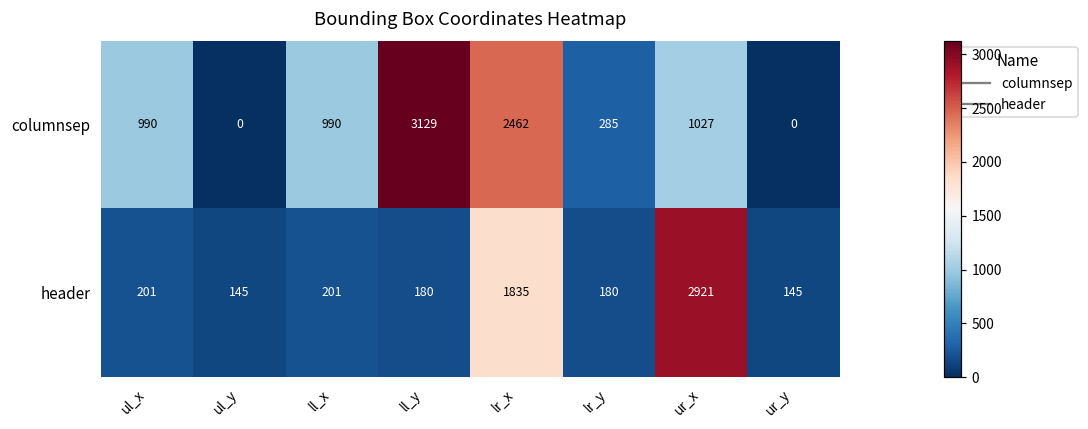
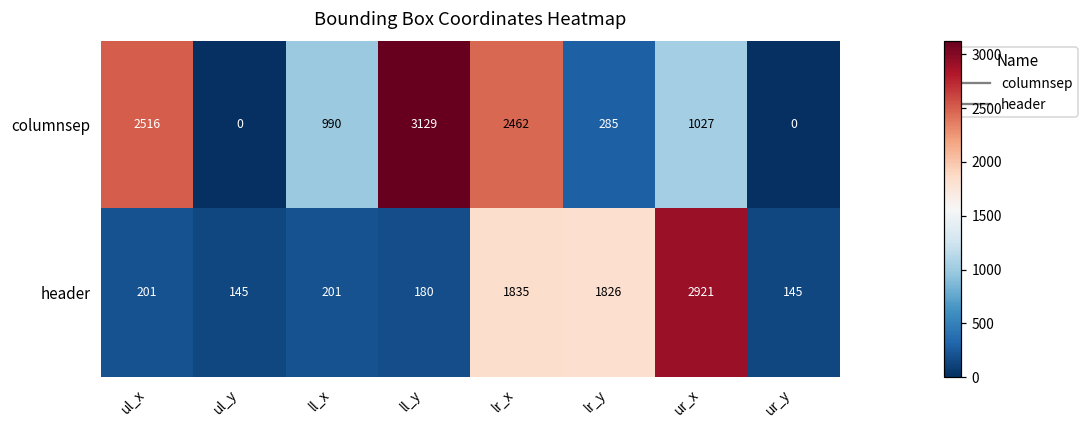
  {
    "columnsep": {
-     "ul_x": 990,
+     "ul_x": 2516,
      "ul_y": 0,
      "ll_x": 990,
      "ll_y": 3129,
      "lr_x": 2462,
      "lr_y": 285,
      "ur_x": 1027,
      "ur_y": 0
    },
    "header": {
      "ul_x": 201,
      "ul_y": 145,
      "ll_x": 201,
      "ll_y": 180,
      "lr_x": 1835,
-     "lr_y": 180,
+     "lr_y": 1826,
      "ur_x": 2921,
      "ur_y": 145
    }
  }
